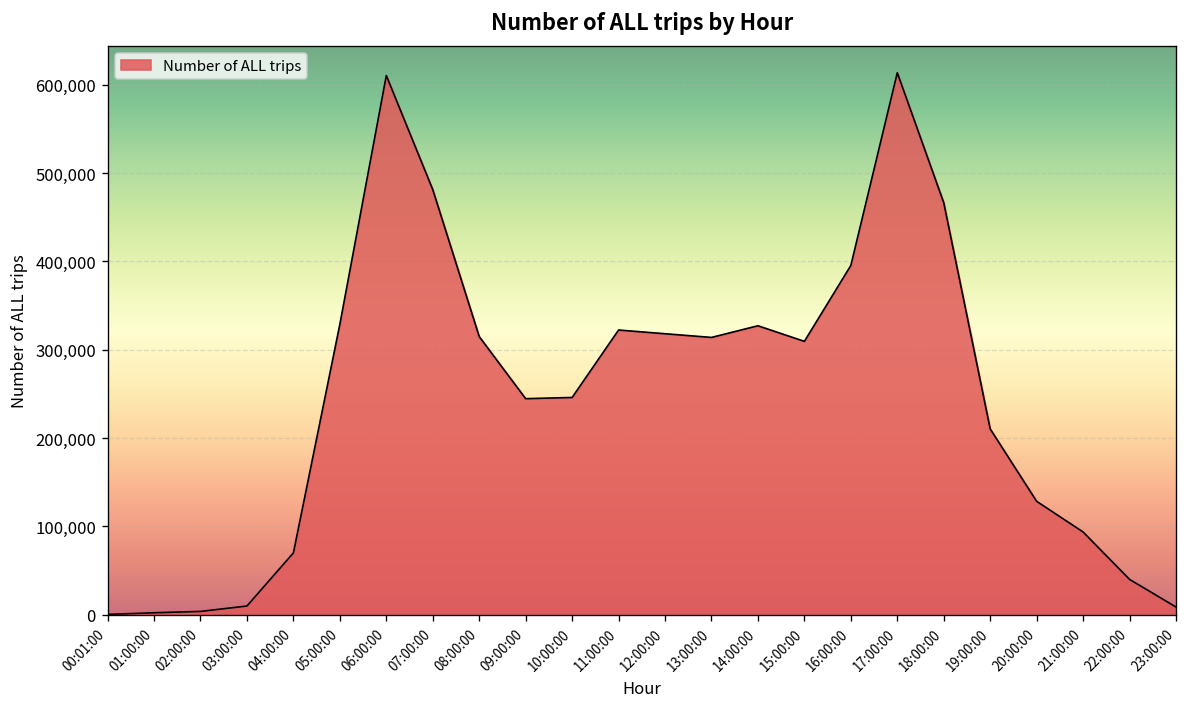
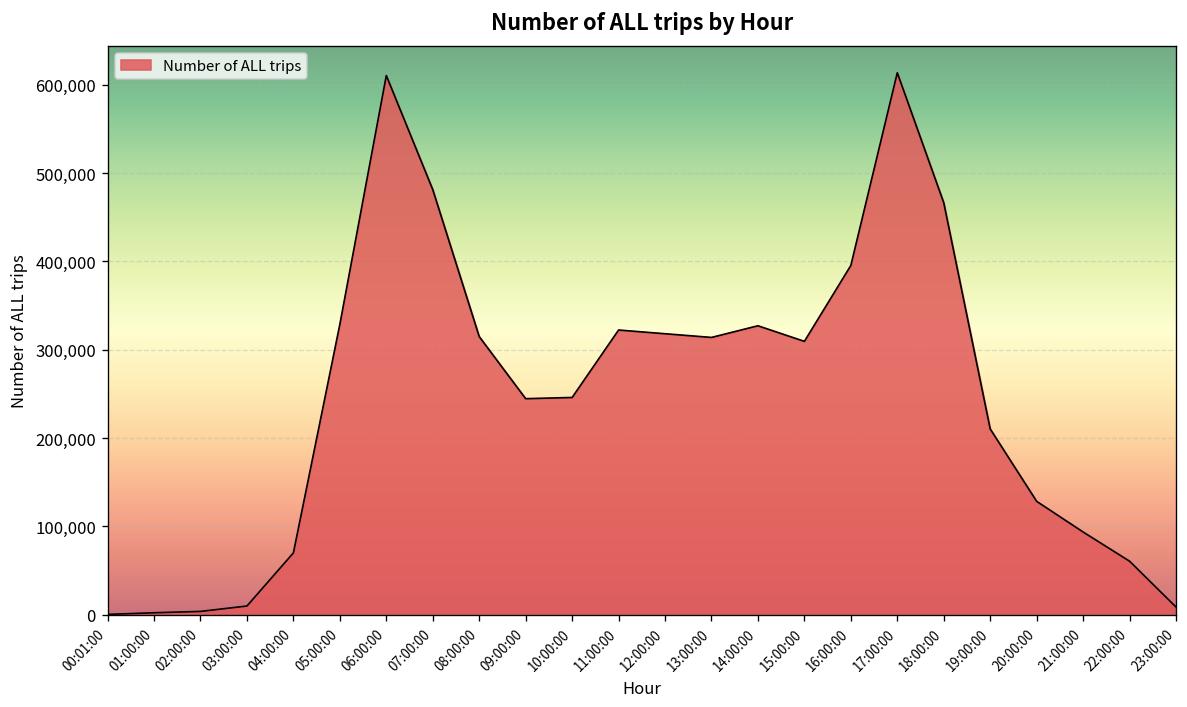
  {
    "00:01:00": "0",
    "01:00:00": "0",
    "02:00:00": "0",
    "03:00:00": "10,000",
    "04:00:00": "70,000",
    "05:00:00": "330,000",
    "06:00:00": "610,000",
    "07:00:00": "480,000",
    "08:00:00": "310,000",
    "09:00:00": "240,000",
    "10:00:00": "250,000",
    "11:00:00": "320,000",
    "12:00:00": "320,000",
    "13:00:00": "310,000",
    "14:00:00": "330,000",
    "15:00:00": "310,000",
    "16:00:00": "400,000",
    "17:00:00": "610,000",
    "18:00:00": "470,000",
    "19:00:00": "210,000",
    "20:00:00": "130,000",
    "21:00:00": "90,000",
-   "22:00:00": "40,000",
+   "22:00:00": "60,000",
    "23:00:00": "10,000"
  }
